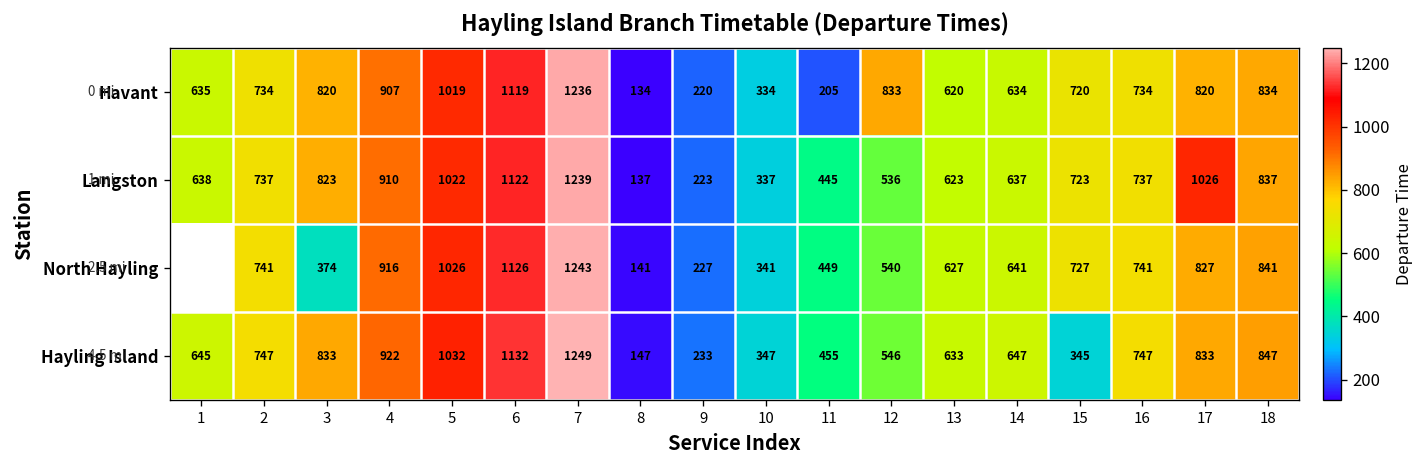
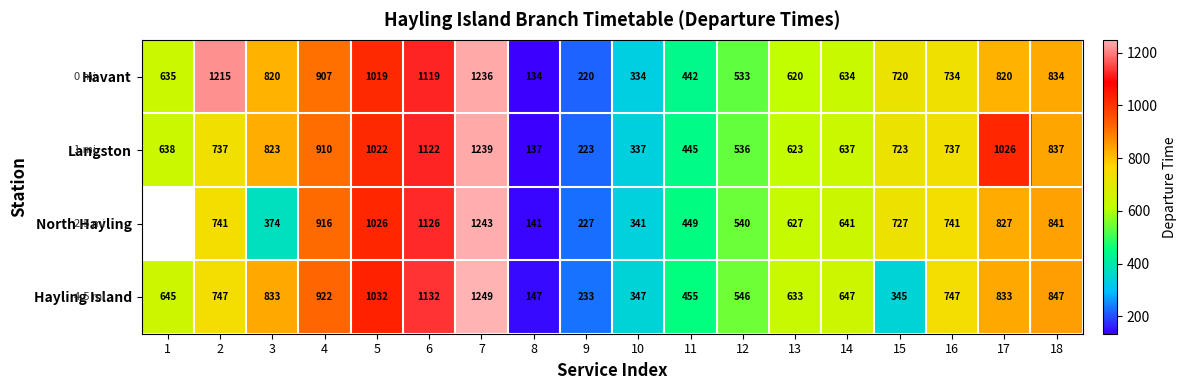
  {
    "Havant": {
      "1": 635,
-     "2": 734,
+     "2": 1215,
      "3": 820,
      "4": 907,
      "5": 1019,
      "6": 1119,
      "7": 1236,
      "8": 134,
      "9": 220,
      "10": 334,
-     "11": 205,
-     "12": 833,
+     "11": 442,
+     "12": 533,
      "13": 620,
      "14": 634,
      "15": 720,
      "16": 734,
      "17": 820,
      "18": 834
    },
    "Langston": {
      "1": 638,
      "2": 737,
      "3": 823,
      "4": 910,
      "5": 1022,
      "6": 1122,
      "7": 1239,
      "8": 137,
      "9": 223,
      "10": 337,
      "11": 445,
      "12": 536,
      "13": 623,
      "14": 637,
      "15": 723,
      "16": 737,
      "17": 1026,
      "18": 837
    },
    "North Hayling": {
      "2": 741,
      "3": 374,
      "4": 916,
      "5": 1026,
      "6": 1126,
      "7": 1243,
      "8": 141,
      "9": 227,
      "10": 341,
      "11": 449,
      "12": 540,
      "13": 627,
      "14": 641,
      "15": 727,
      "16": 741,
      "17": 827,
      "18": 841
    },
    "Hayling Island": {
      "1": 645,
      "2": 747,
      "3": 833,
      "4": 922,
      "5": 1032,
      "6": 1132,
      "7": 1249,
      "8": 147,
      "9": 233,
      "10": 347,
      "11": 455,
      "12": 546,
      "13": 633,
      "14": 647,
      "15": 345,
      "16": 747,
      "17": 833,
      "18": 847
    }
  }
